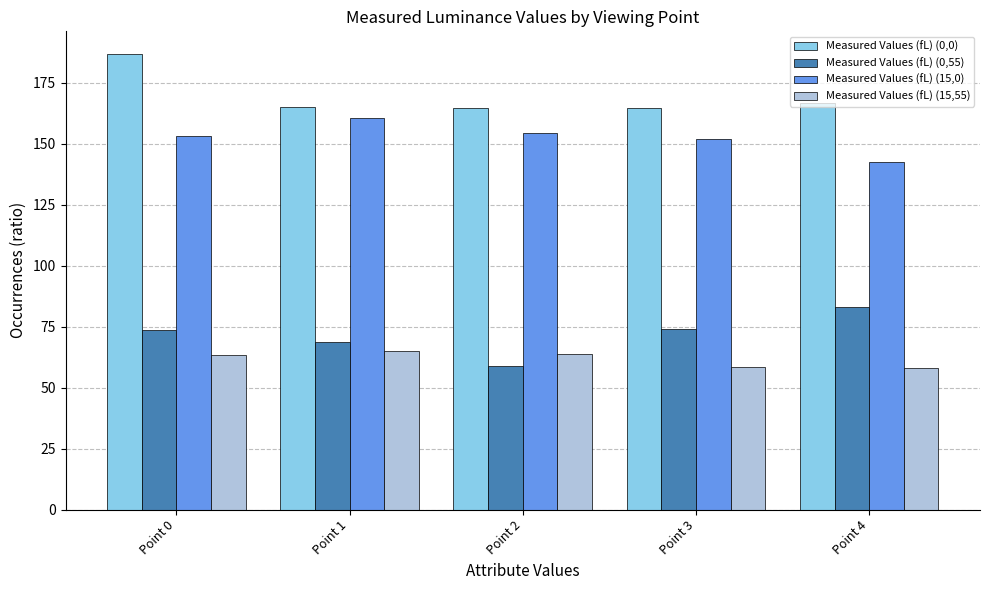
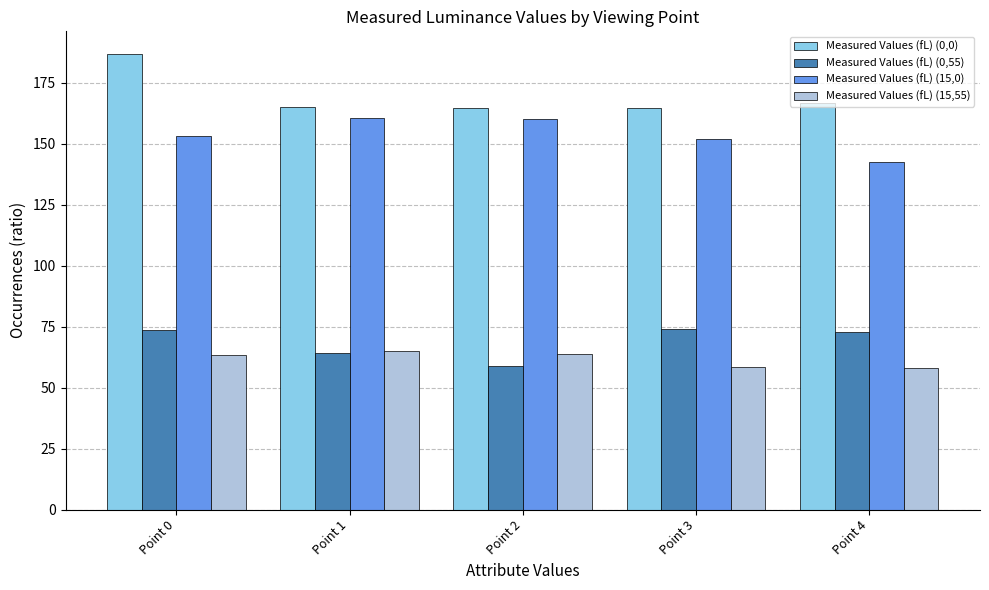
  {
    "Measured Values (fL) (0,55)": {
      "Point 0": 74,
-     "Point 1": 69,
+     "Point 1": 64,
      "Point 2": 59,
      "Point 3": 74,
-     "Point 4": 83
+     "Point 4": 73
    },
    "Measured Values (fL) (15,0)": {
      "Point 0": 153,
      "Point 1": 160,
-     "Point 2": 154,
+     "Point 2": 160,
      "Point 3": 152,
      "Point 4": 142
    }
  }
